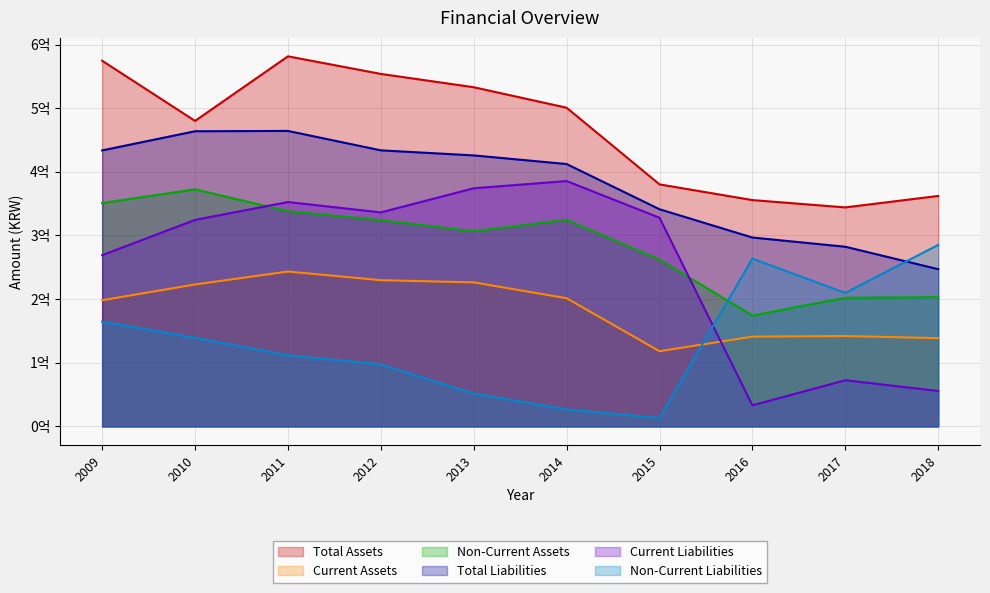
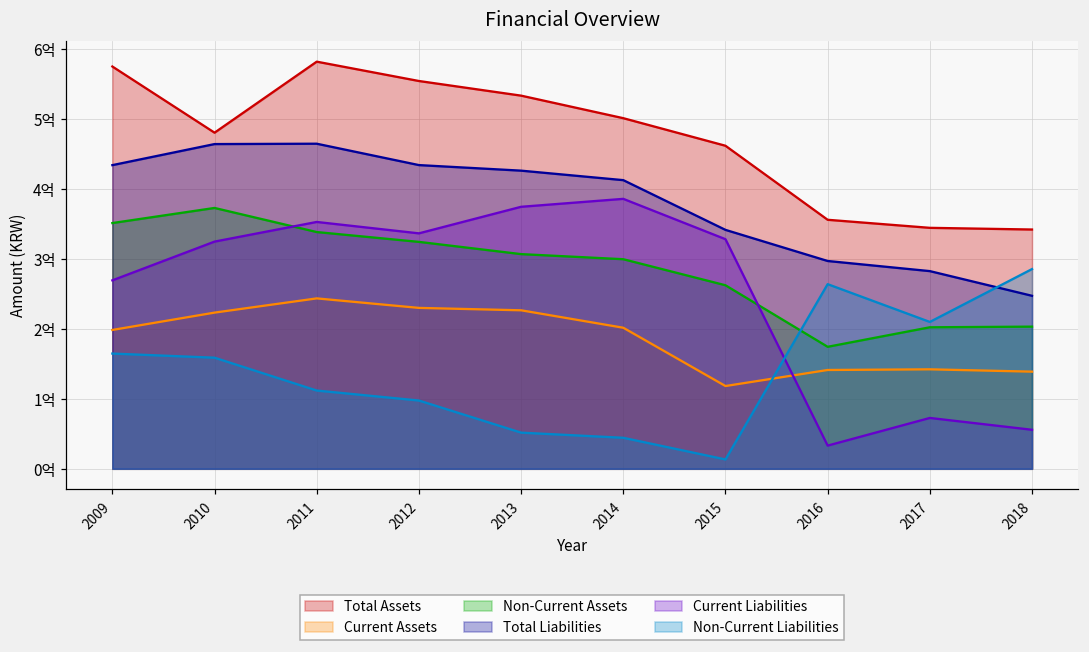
  {
    "Total Assets": {
      "2009": "5.7억",
      "2010": "4.8억",
      "2011": "5.8억",
      "2012": "5.5억",
      "2013": "5.3억",
      "2014": "5.0억",
-     "2015": "3.8억",
+     "2015": "4.6억",
      "2016": "3.6억",
      "2017": "3.4억",
-     "2018": "3.6억"
+     "2018": "3.4억"
    },
    "Current Assets": {
      "2009": "2.0억",
      "2010": "2.2억",
      "2011": "2.4억",
      "2012": "2.3억",
      "2013": "2.3억",
      "2014": "2.0억",
      "2015": "1.2억",
      "2016": "1.4억",
      "2017": "1.4억",
      "2018": "1.4억"
    },
    "Non-Current Assets": {
      "2009": "3.5억",
      "2010": "3.7억",
      "2011": "3.4억",
      "2012": "3.2억",
      "2013": "3.1억",
-     "2014": "3.2억",
+     "2014": "3.0억",
      "2015": "2.6억",
      "2016": "1.7억",
      "2017": "2.0억",
      "2018": "2.0억"
    },
    "Non-Current Liabilities": {
      "2009": "1.6억",
-     "2010": "1.4억",
+     "2010": "1.6억",
      "2011": "1.1억",
      "2012": "1.0억",
      "2013": "0.5억",
-     "2014": "0.3억",
+     "2014": "0.4억",
      "2015": "0.1억",
      "2016": "2.6억",
      "2017": "2.1억",
      "2018": "2.9억"
    }
  }
